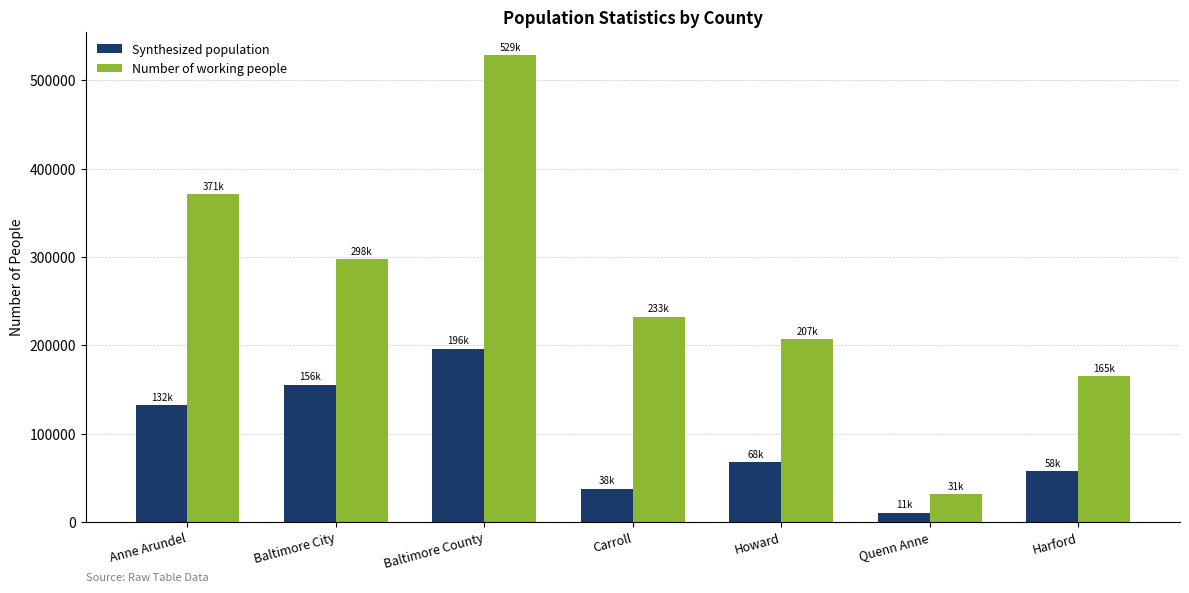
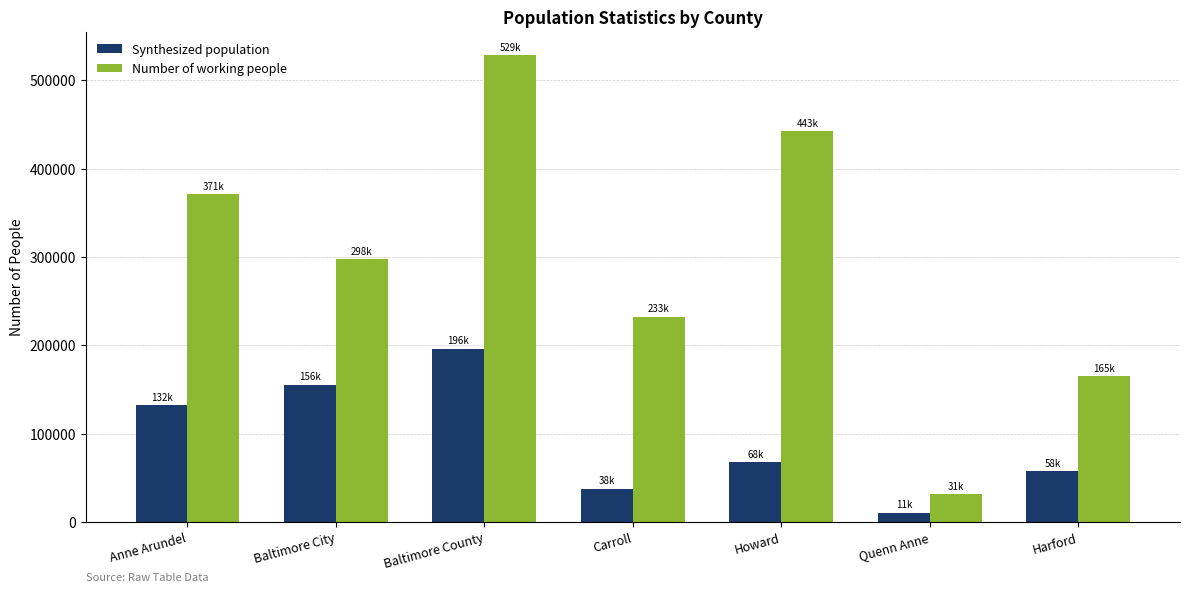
  {
    "Synthesized population": {
      "Anne Arundel": "132k",
      "Baltimore City": "156k",
      "Baltimore County": "196k",
      "Carroll": "38k",
      "Howard": "68k",
      "Quenn Anne": "11k",
      "Harford": "58k"
    },
    "Number of working people": {
      "Anne Arundel": "371k",
      "Baltimore City": "298k",
      "Baltimore County": "529k",
      "Carroll": "233k",
-     "Howard": "207k",
+     "Howard": "443k",
      "Quenn Anne": "31k",
      "Harford": "165k"
    }
  }
